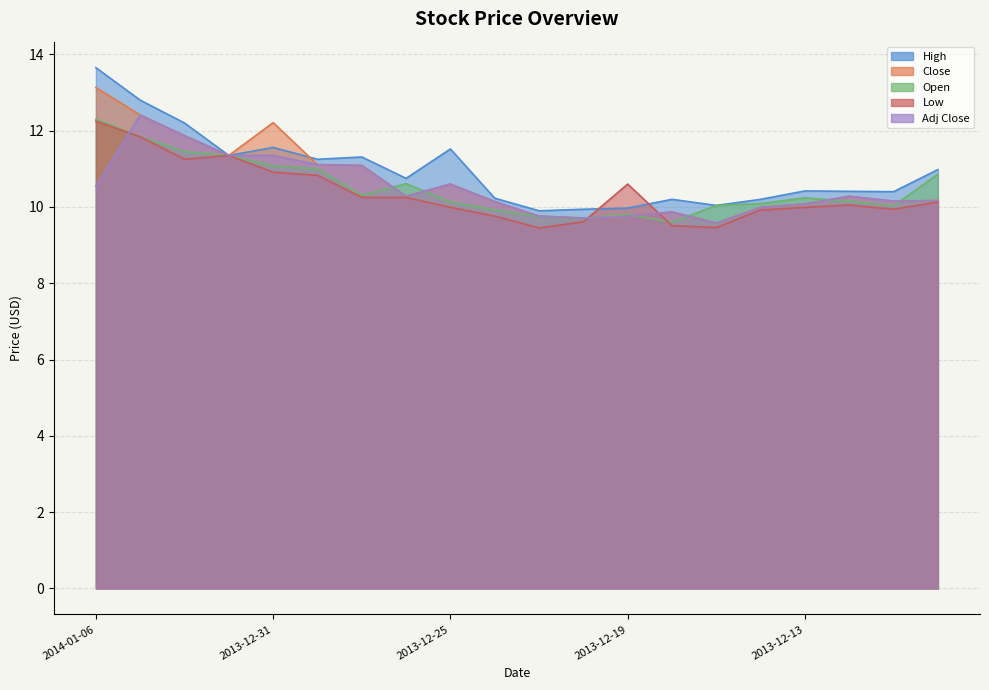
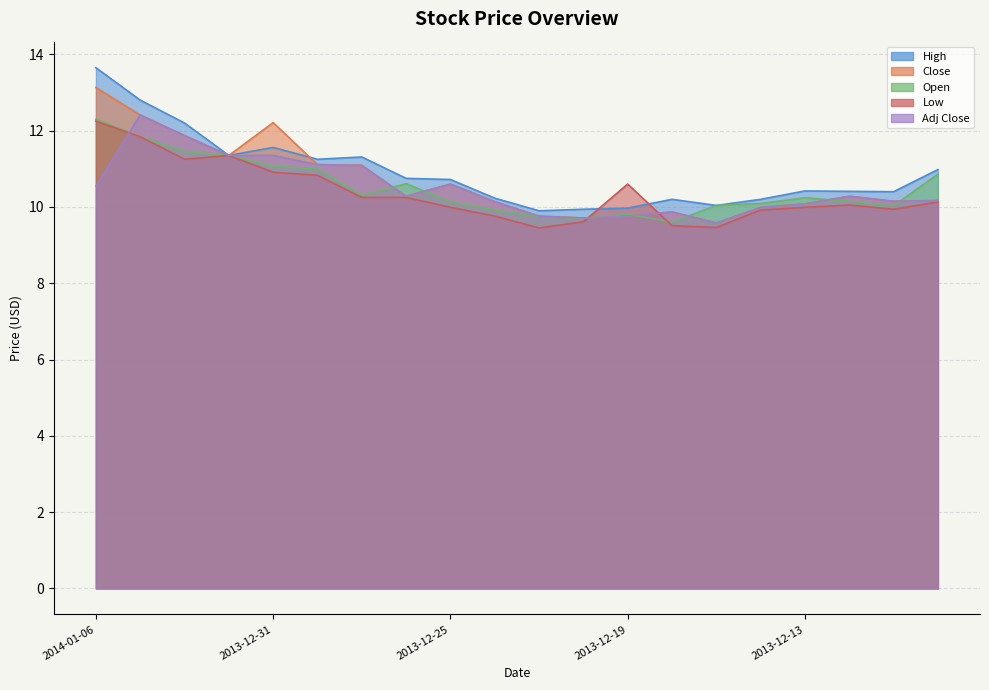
  {
    "High": {
      "2014-01-06": 13.7,
      "2013-12-31": 11.6,
-     "2013-12-25": 11.5,
+     "2013-12-25": 10.7,
      "2013-12-19": 10.0,
      "2013-12-13": 10.4
    },
    "Open": {
      "2013-12-31": 11.1,
      "2013-12-25": 10.1,
      "2013-12-13": 10.2
    },
    "Adj Close": {
      "2014-01-06": 10.6,
      "2013-12-31": 11.4
    }
  }
